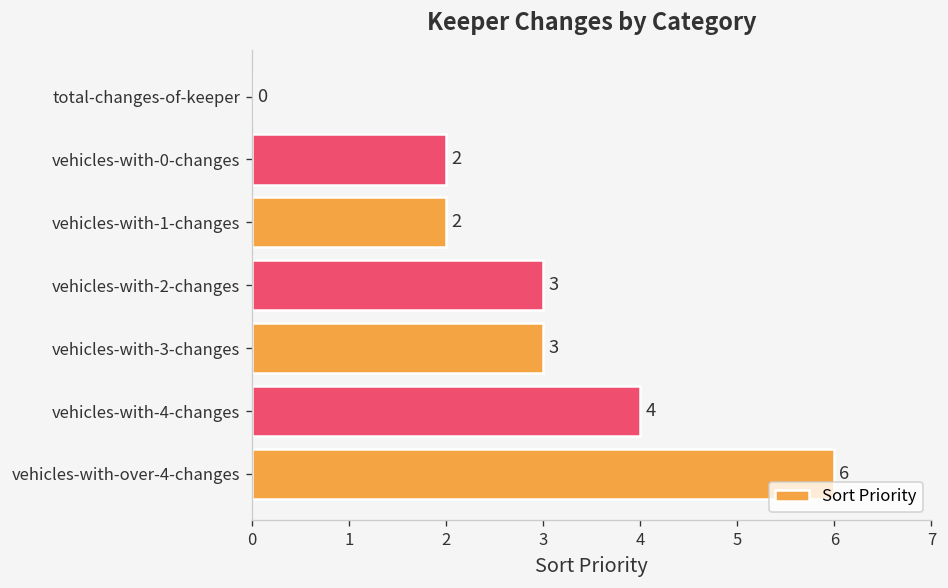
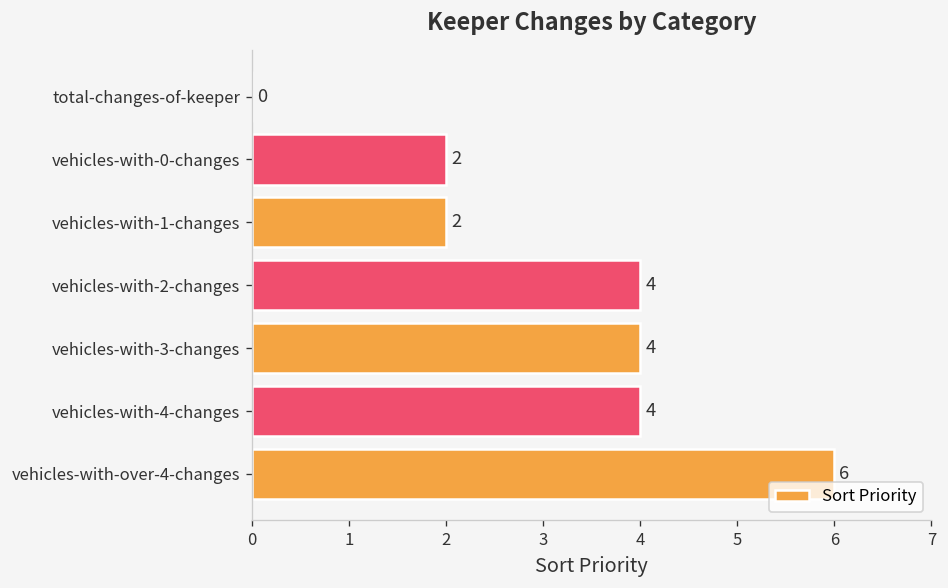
  {
    "total-changes-of-keeper": 0,
    "vehicles-with-0-changes": 2,
    "vehicles-with-1-changes": 2,
-   "vehicles-with-2-changes": 3,
-   "vehicles-with-3-changes": 3,
+   "vehicles-with-2-changes": 4,
+   "vehicles-with-3-changes": 4,
    "vehicles-with-4-changes": 4
  }
